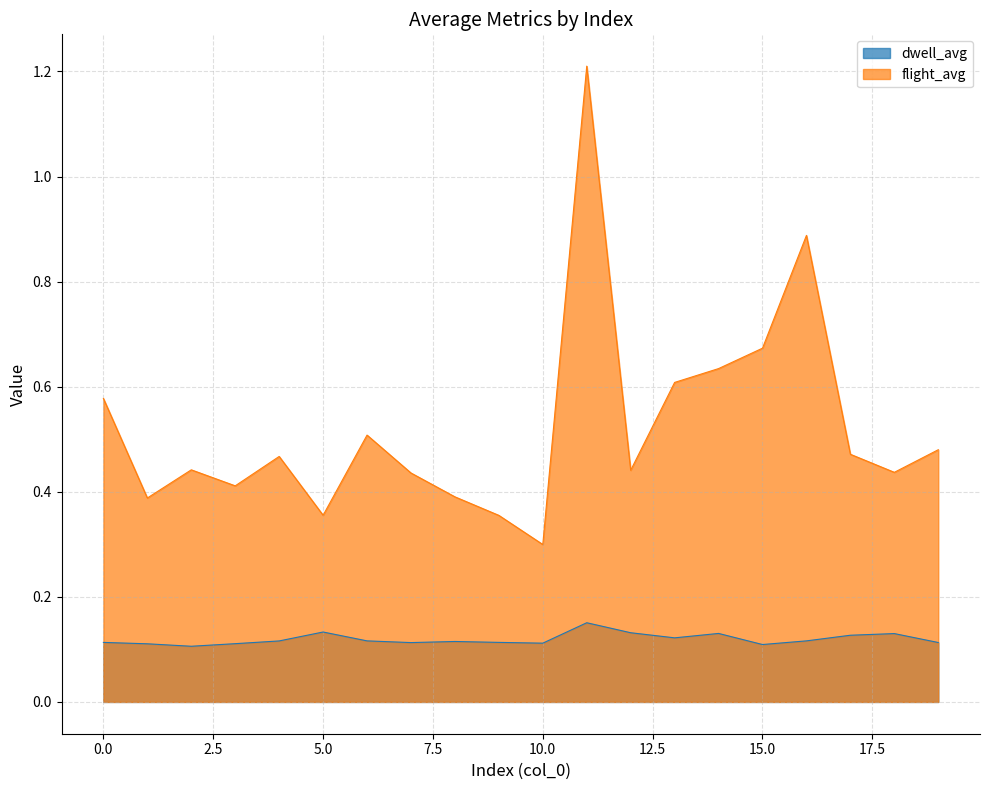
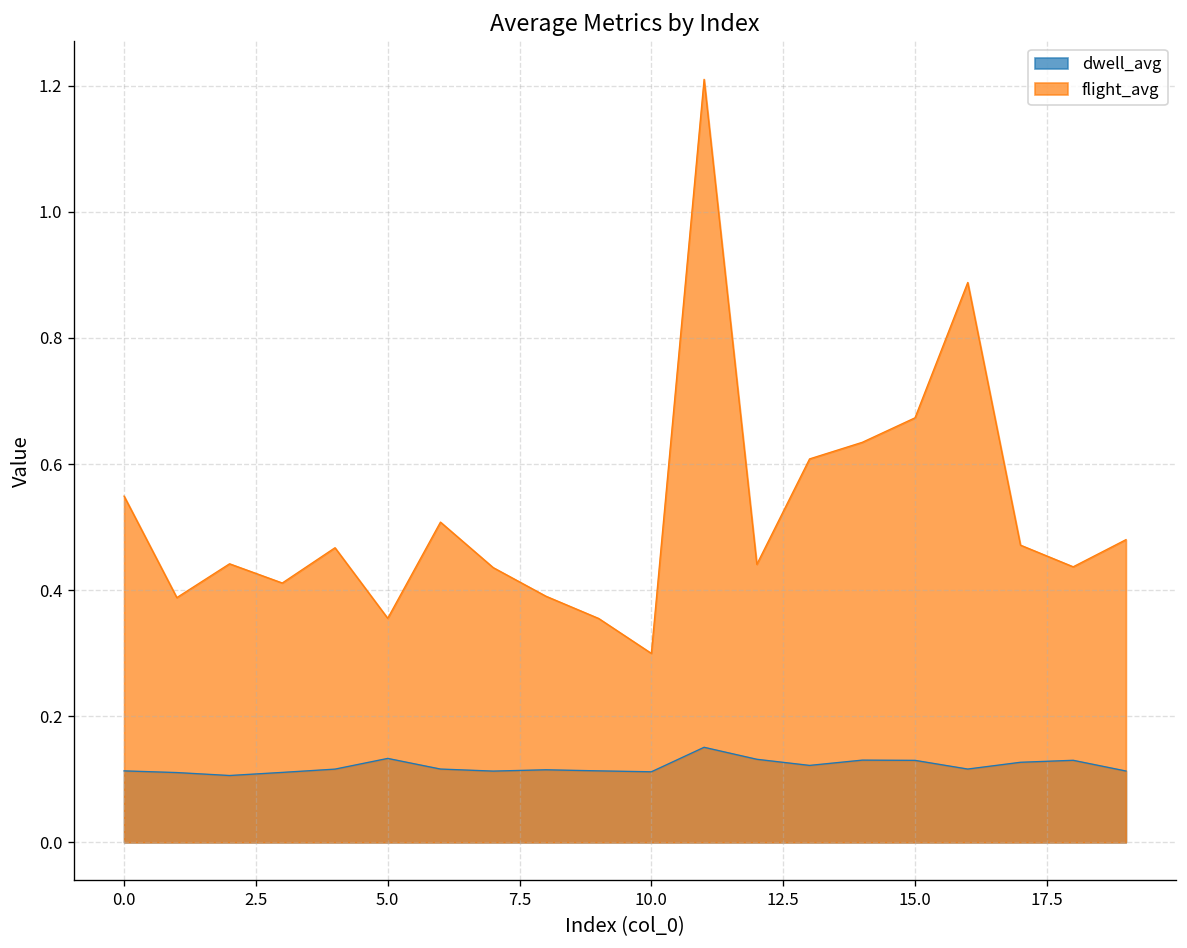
  {
    "dwell_avg": {
      "0.0": 0.11,
      "5.0": 0.13,
      "10.0": 0.11,
-     "15.0": 0.11
+     "15.0": 0.13
    },
    "flight_avg": {
-     "0.0": 0.58,
+     "0.0": 0.55,
      "5.0": 0.36,
      "10.0": 0.30,
      "15.0": 0.67
    }
  }
